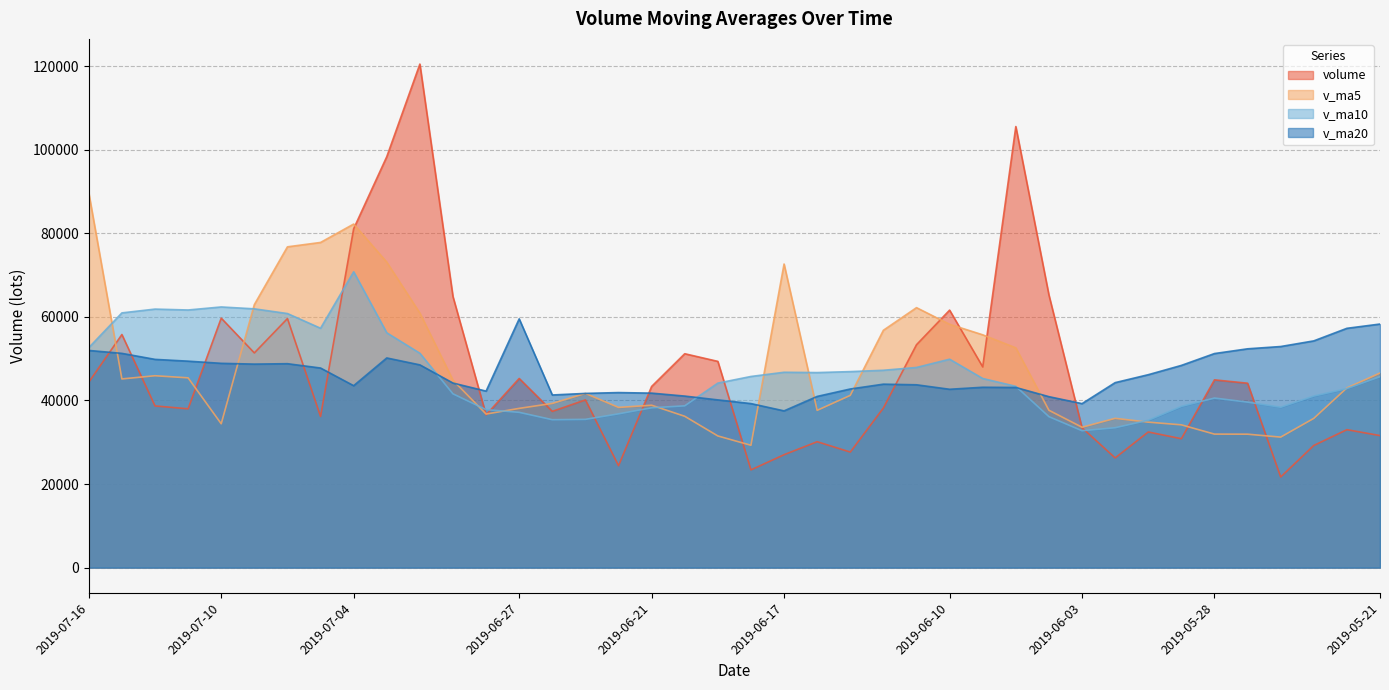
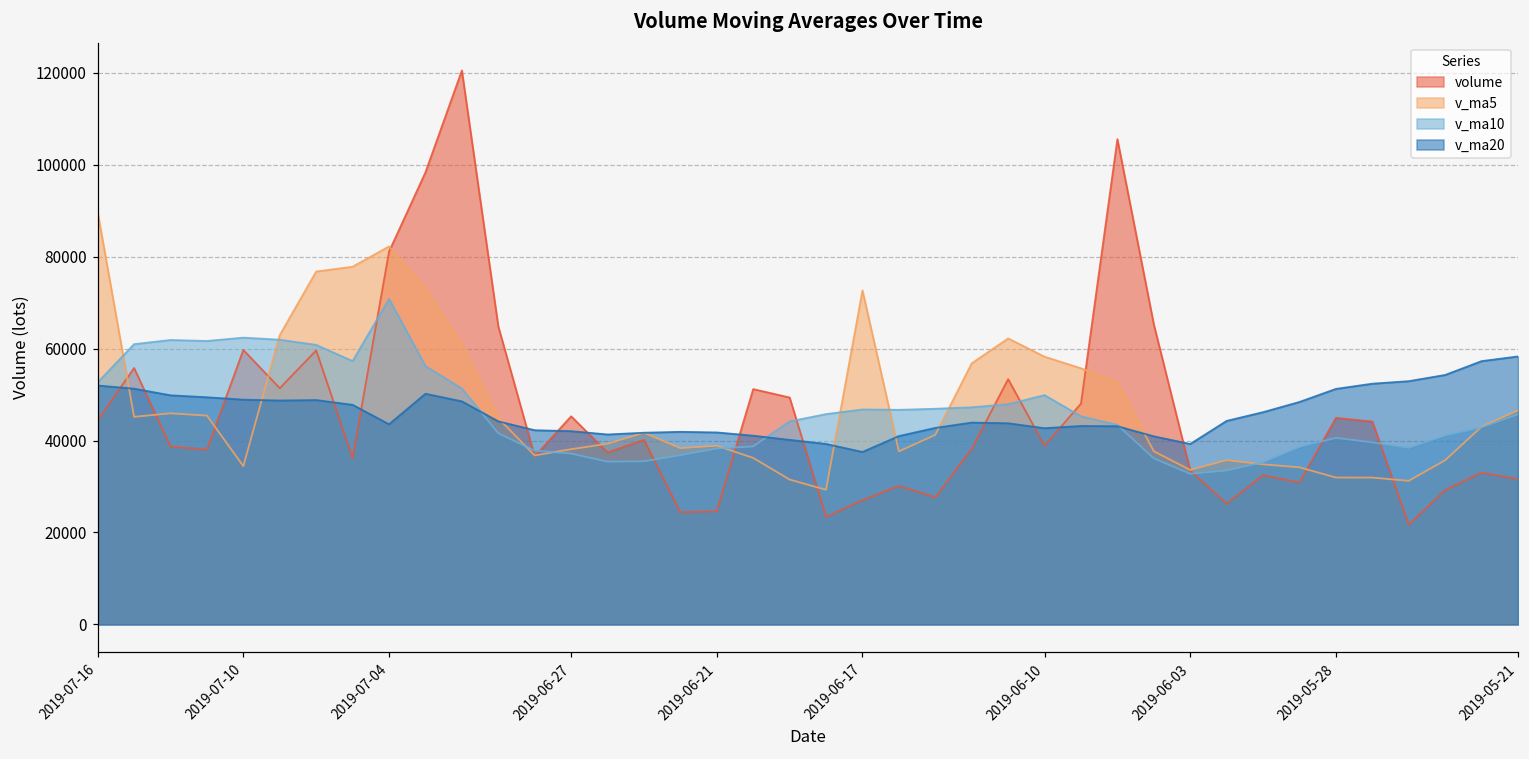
  {
    "volume": {
      "2019-07-16": 44000,
      "2019-07-10": 60000,
      "2019-07-04": 81000,
      "2019-06-27": 45000,
-     "2019-06-21": 43000,
+     "2019-06-21": 25000,
      "2019-06-17": 27000,
-     "2019-06-10": 62000,
+     "2019-06-10": 39000,
      "2019-05-28": 45000,
      "2019-05-21": 32000
    },
    "v_ma5": {
      "2019-07-16": 90000,
      "2019-07-10": 34000,
      "2019-07-04": 82000,
      "2019-06-27": 38000,
      "2019-06-21": 39000,
      "2019-06-17": 73000,
      "2019-06-10": 58000,
      "2019-05-28": 32000,
      "2019-05-21": 47000
    },
    "v_ma10": {
      "2019-07-16": 53000,
      "2019-07-10": 62000,
      "2019-07-04": 71000,
      "2019-06-27": 37000,
      "2019-06-21": 38000,
      "2019-06-17": 47000,
      "2019-06-10": 50000,
      "2019-06-03": 33000,
      "2019-05-28": 41000,
      "2019-05-21": 46000
    },
    "v_ma20": {
      "2019-07-16": 52000,
      "2019-07-10": 49000,
      "2019-07-04": 44000,
-     "2019-06-27": 60000,
+     "2019-06-27": 42000,
      "2019-06-21": 42000,
      "2019-06-17": 38000,
      "2019-06-10": 43000,
      "2019-06-03": 39000,
      "2019-05-28": 51000,
      "2019-05-21": 58000
    }
  }
